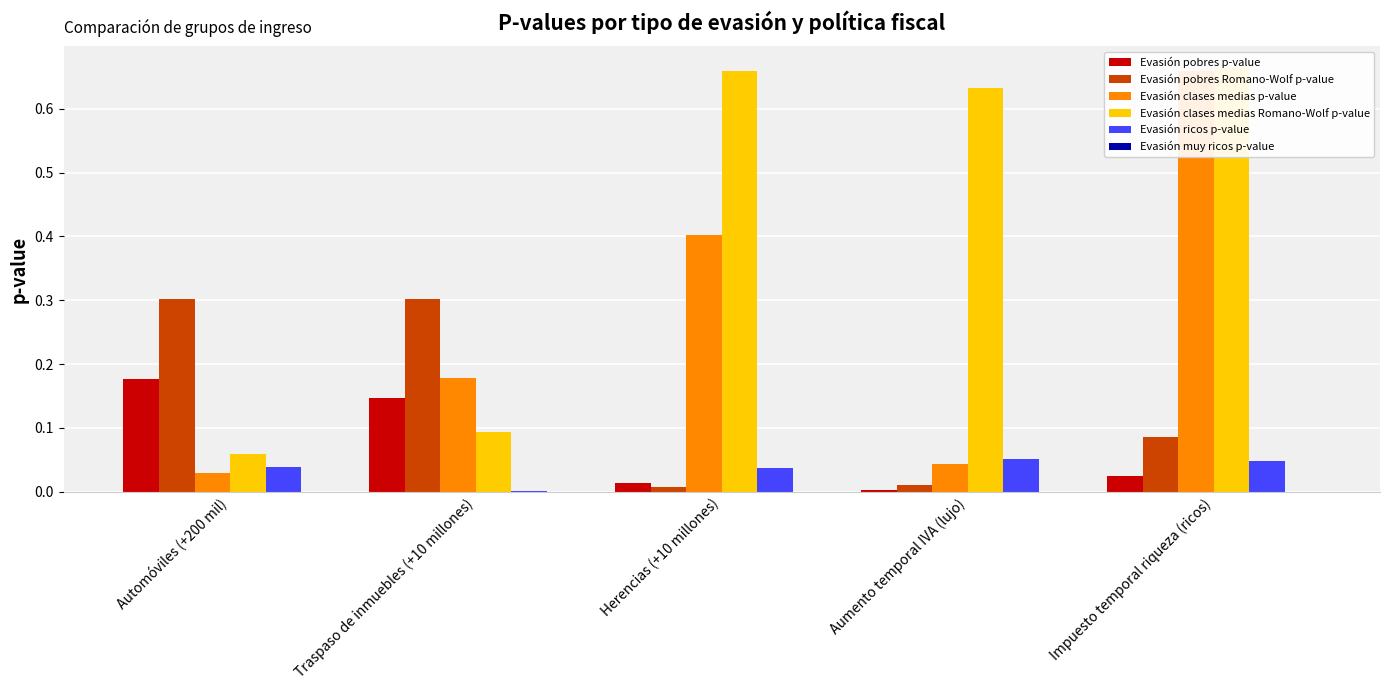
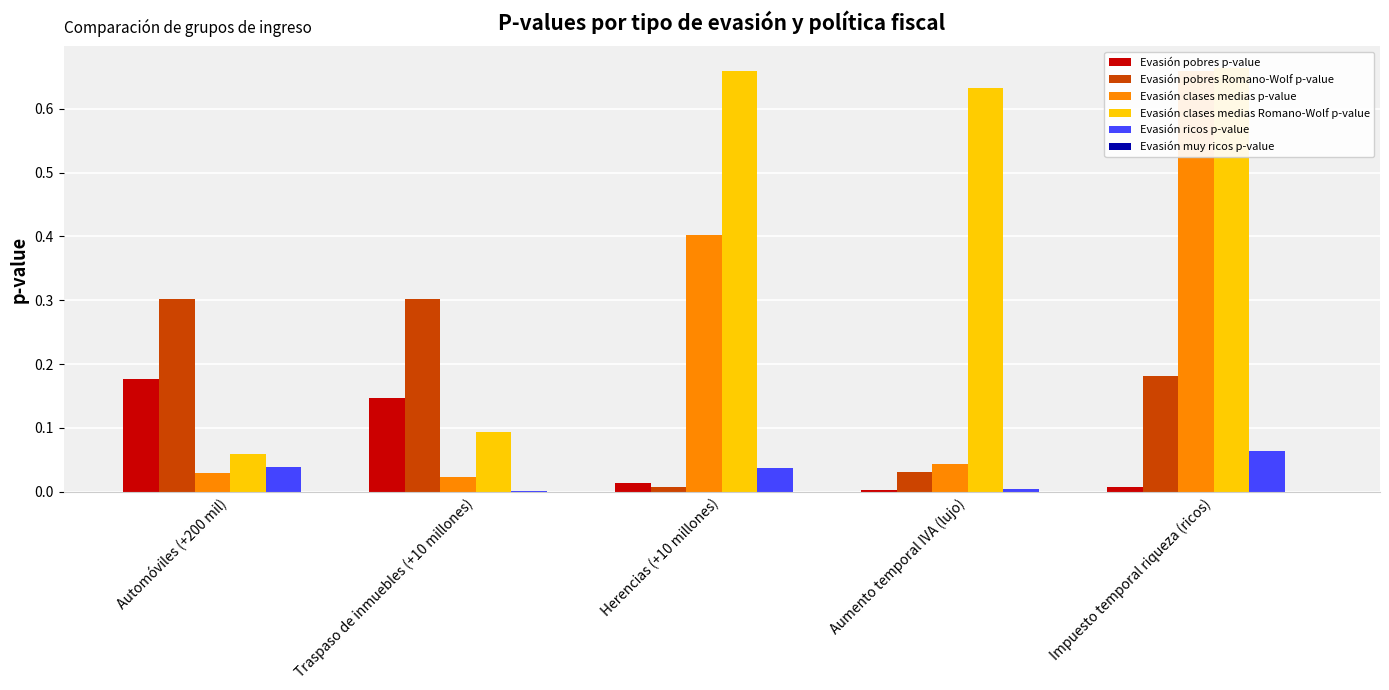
  {
    "Evasión pobres p-value": {
      "Automóviles (+200 mil)": 0.18,
      "Traspaso de inmuebles (+10 millones)": 0.15,
      "Herencias (+10 millones)": 0.01,
-     "Impuesto temporal riqueza (ricos)": 0.02
+     "Impuesto temporal riqueza (ricos)": 0.01
    },
    "Evasión pobres Romano-Wolf p-value": {
      "Automóviles (+200 mil)": 0.30,
      "Traspaso de inmuebles (+10 millones)": 0.30,
      "Herencias (+10 millones)": 0.01,
-     "Aumento temporal IVA (lujo)": 0.01,
-     "Impuesto temporal riqueza (ricos)": 0.09
+     "Aumento temporal IVA (lujo)": 0.03,
+     "Impuesto temporal riqueza (ricos)": 0.18
    },
    "Evasión clases medias p-value": {
      "Automóviles (+200 mil)": 0.03,
-     "Traspaso de inmuebles (+10 millones)": 0.18,
+     "Traspaso de inmuebles (+10 millones)": 0.02,
      "Herencias (+10 millones)": 0.40,
      "Aumento temporal IVA (lujo)": 0.04
    },
    "Evasión clases medias Romano-Wolf p-value": {
      "Automóviles (+200 mil)": 0.06,
      "Traspaso de inmuebles (+10 millones)": 0.09,
      "Herencias (+10 millones)": 0.66,
      "Aumento temporal IVA (lujo)": 0.63
    },
    "Evasión ricos p-value": {
      "Automóviles (+200 mil)": 0.04,
      "Herencias (+10 millones)": 0.04,
-     "Aumento temporal IVA (lujo)": 0.05,
-     "Impuesto temporal riqueza (ricos)": 0.05
+     "Aumento temporal IVA (lujo)": 0.01,
+     "Impuesto temporal riqueza (ricos)": 0.06
    }
  }
